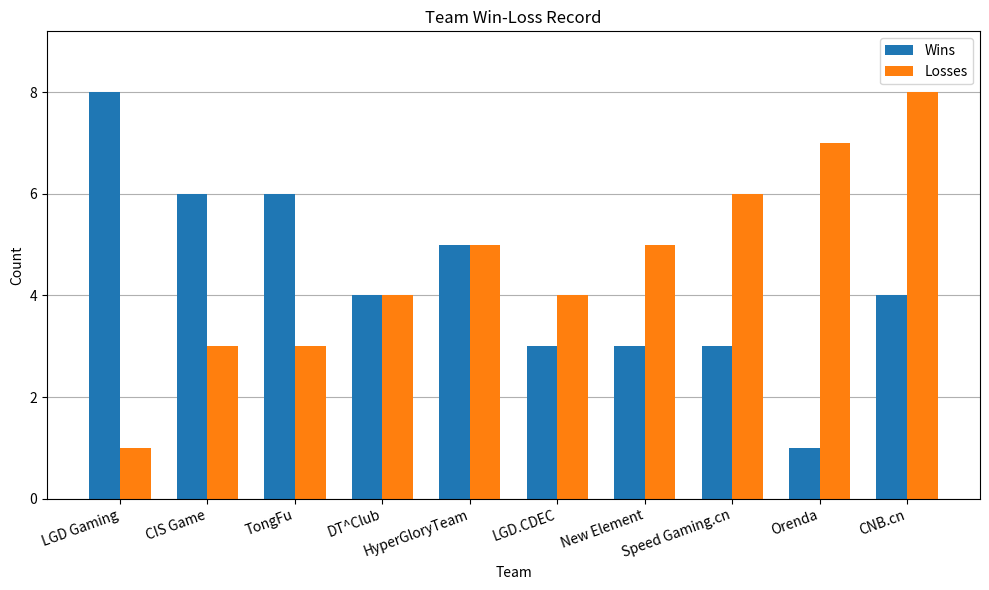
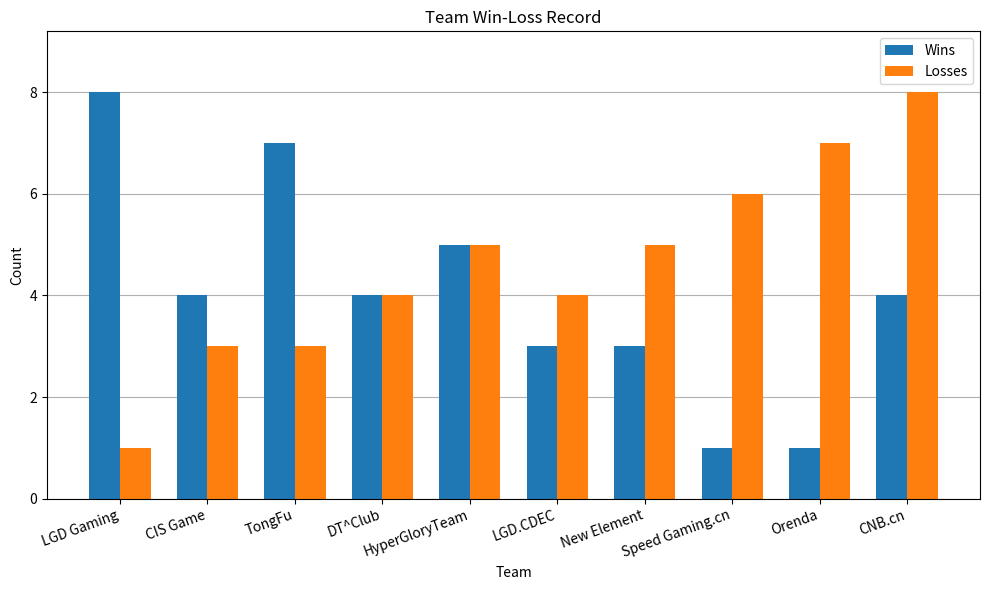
  {
    "Wins": {
      "LGD Gaming": 8,
-     "CIS Game": 6,
-     "TongFu": 6,
+     "CIS Game": 4,
+     "TongFu": 7,
      "DT^Club": 4,
      "HyperGloryTeam": 5,
      "LGD.CDEC": 3,
      "New Element": 3,
-     "Speed Gaming.cn": 3,
+     "Speed Gaming.cn": 1,
      "Orenda": 1,
      "CNB.cn": 4
    },
    "Losses": {
      "LGD Gaming": 1,
      "CIS Game": 3,
      "TongFu": 3,
      "DT^Club": 4,
      "HyperGloryTeam": 5,
      "LGD.CDEC": 4,
      "New Element": 5,
      "Speed Gaming.cn": 6,
      "Orenda": 7,
      "CNB.cn": 8
    }
  }
